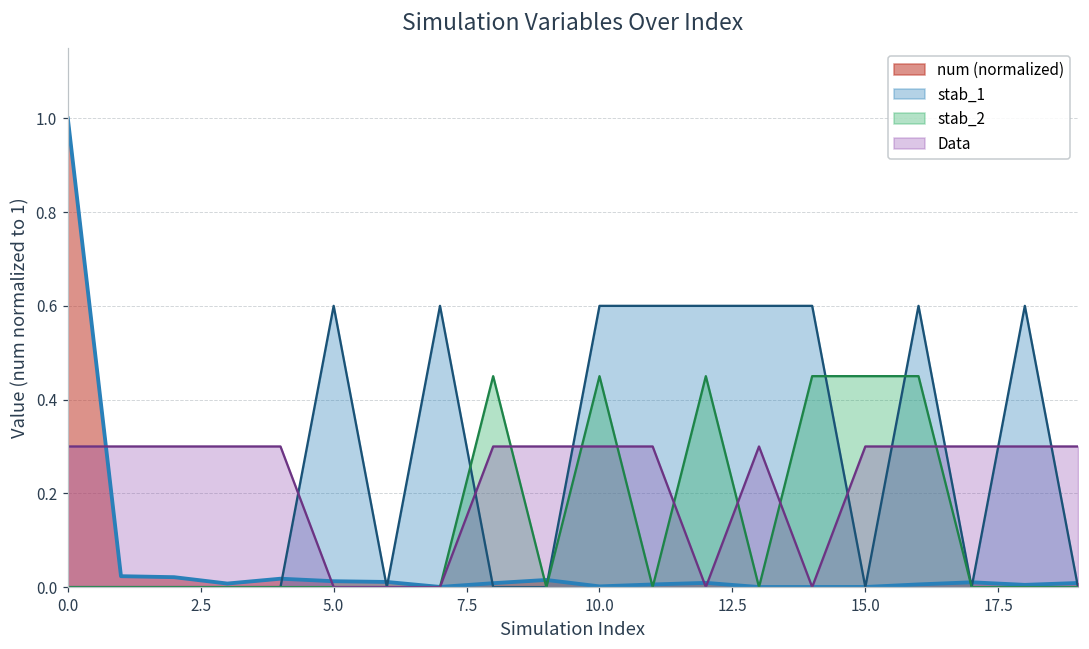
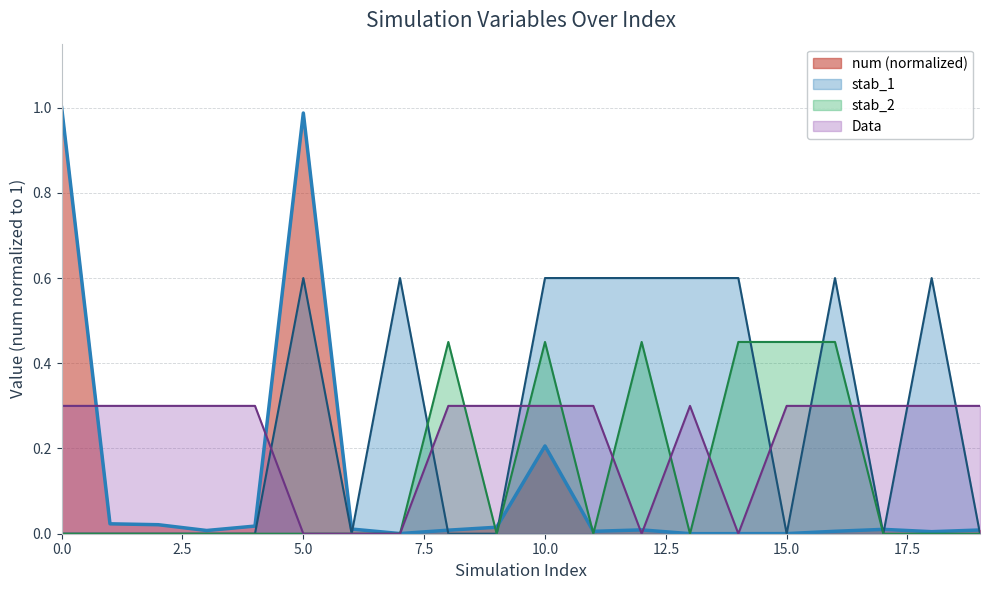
  {
    "num (normalized)": {
      "0.0": 1.00,
-     "5.0": 0.01,
-     "10.0": 0.00
+     "5.0": 0.99,
+     "10.0": 0.21
    },
    "Data": {
      "0.0": 0.30,
      "10.0": 0.30,
      "15.0": 0.30
    }
  }
